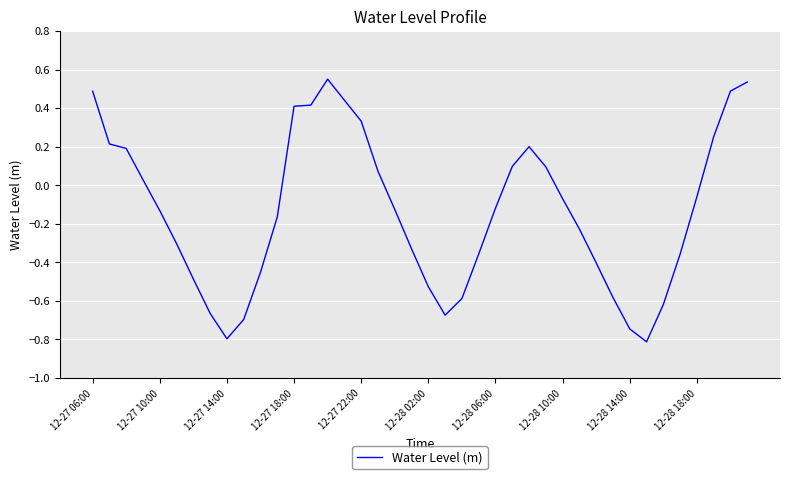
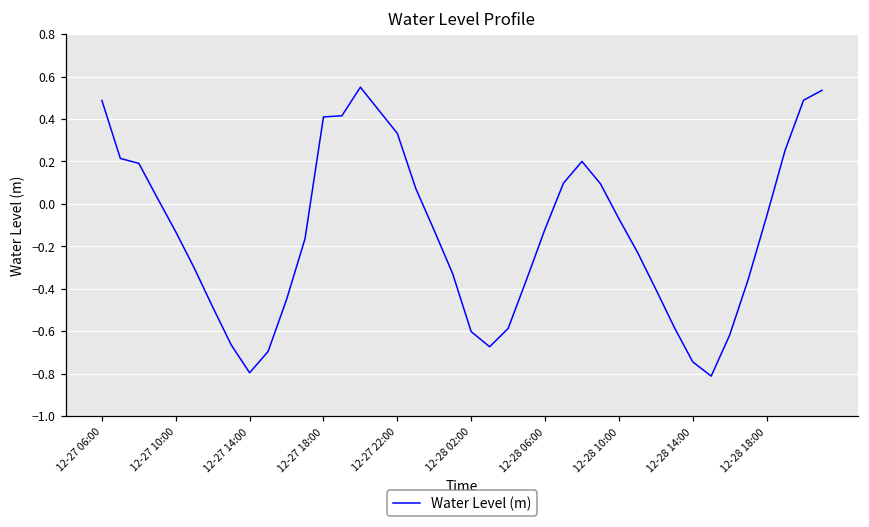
  {
    "12-27 06:00": 0.49,
    "12-27 10:00": -0.13,
    "12-27 14:00": -0.80,
    "12-27 18:00": 0.41,
    "12-27 22:00": 0.33,
-   "12-28 02:00": -0.53,
+   "12-28 02:00": -0.60,
    "12-28 06:00": -0.12,
    "12-28 10:00": -0.07,
    "12-28 14:00": -0.75,
    "12-28 18:00": -0.06
  }
